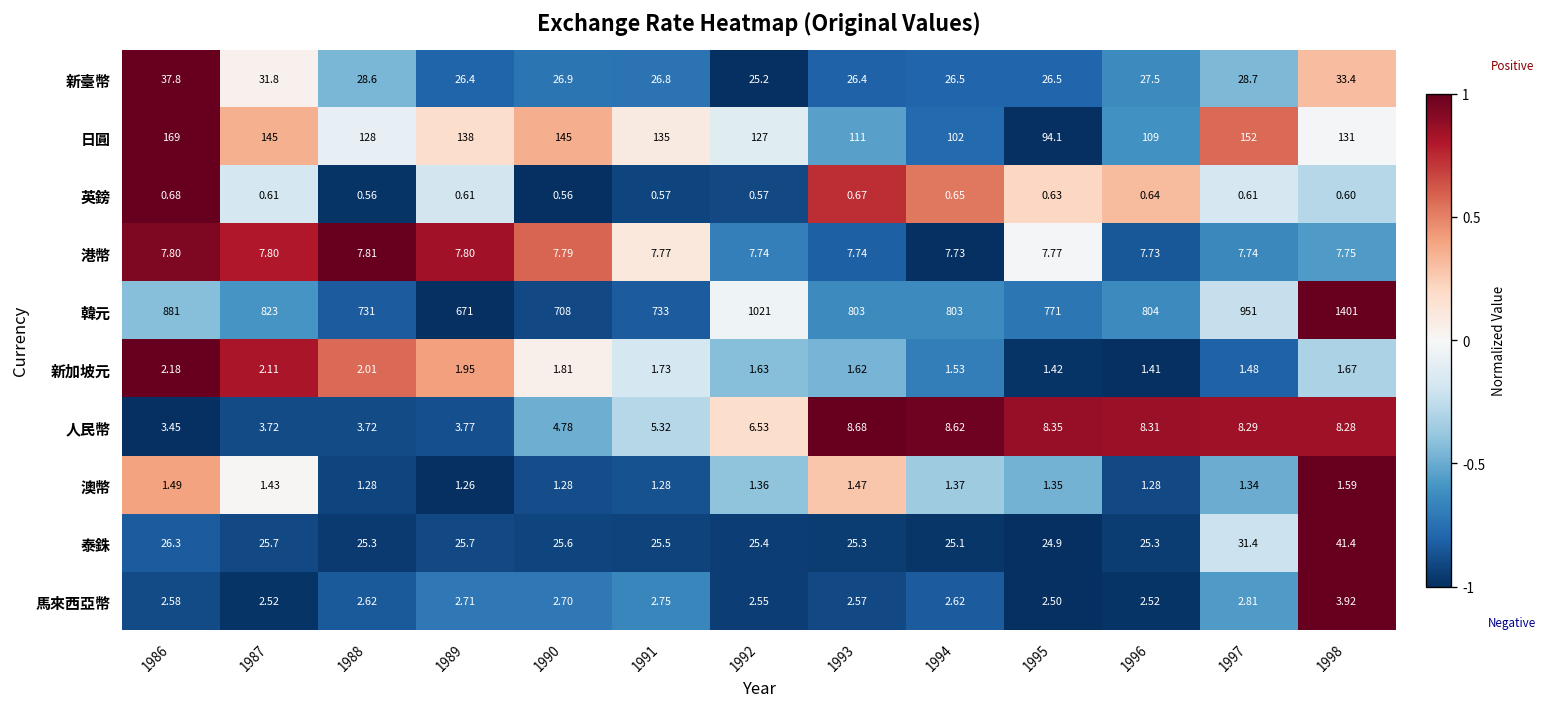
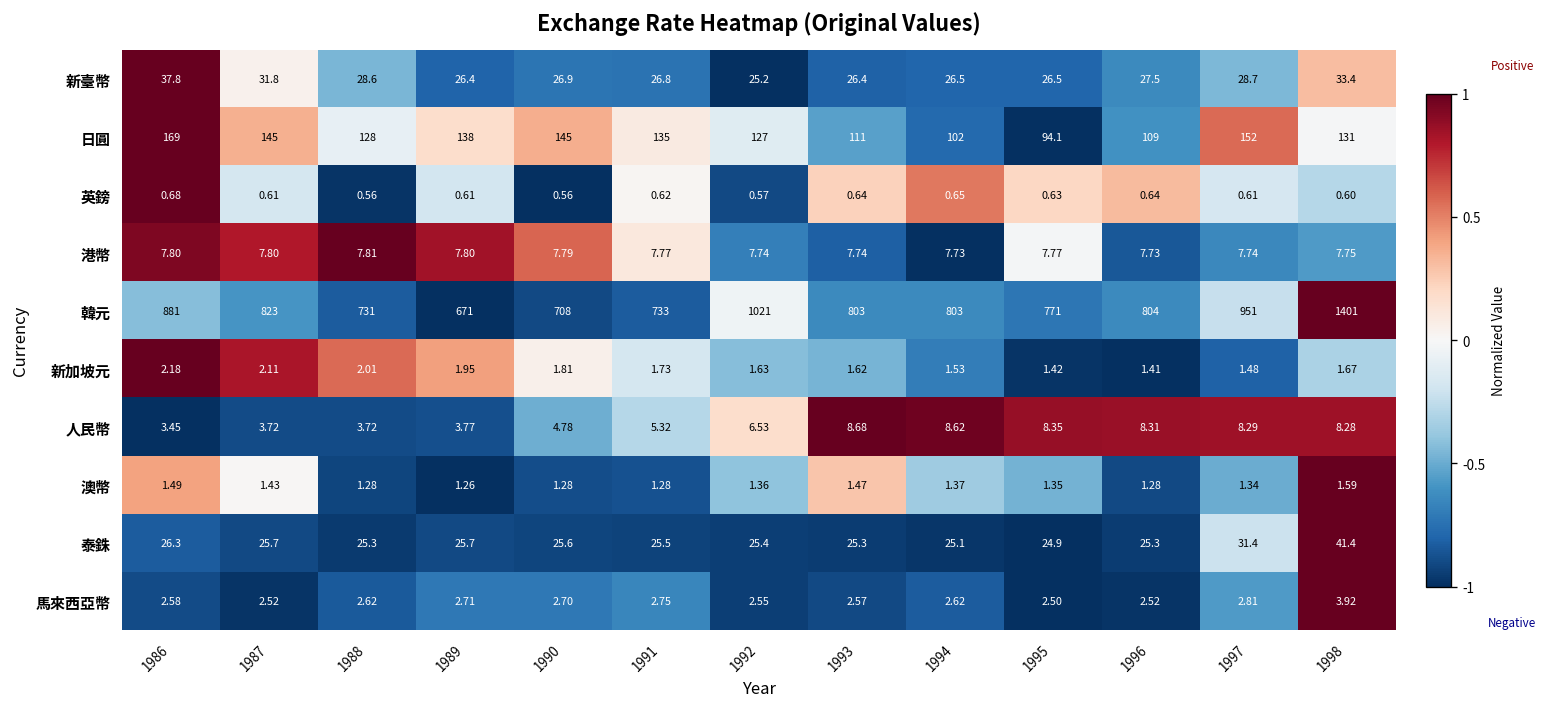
  {
    "新臺幣": {
      "1986": 37.8,
      "1987": 31.8,
      "1988": 28.6,
      "1989": 26.4,
      "1990": 26.9,
      "1991": 26.8,
      "1992": 25.2,
      "1993": 26.4,
      "1994": 26.5,
      "1995": 26.5,
      "1996": 27.5,
      "1997": 28.7,
      "1998": 33.4
    },
    "日圓": {
      "1986": 169,
      "1987": 145,
      "1988": 128,
      "1989": 138,
      "1990": 145,
      "1991": 135,
      "1992": 127,
      "1993": 111,
      "1994": 102,
      "1995": 94.1,
      "1996": 109,
      "1997": 152,
      "1998": 131
    },
    "英鎊": {
      "1986": 0.68,
      "1987": 0.61,
      "1988": 0.56,
      "1989": 0.61,
      "1990": 0.56,
-     "1991": 0.57,
+     "1991": 0.62,
      "1992": 0.57,
-     "1993": 0.67,
+     "1993": 0.64,
      "1994": 0.65,
      "1995": 0.63,
      "1996": 0.64,
      "1997": 0.61,
      "1998": 0.60
    },
    "港幣": {
      "1986": 7.80,
      "1987": 7.80,
      "1988": 7.81,
      "1989": 7.80,
      "1990": 7.79,
      "1991": 7.77,
      "1992": 7.74,
      "1993": 7.74,
      "1994": 7.73,
      "1995": 7.77,
      "1996": 7.73,
      "1997": 7.74,
      "1998": 7.75
    },
    "韓元": {
      "1986": 881,
      "1987": 823,
      "1988": 731,
      "1989": 671,
      "1990": 708,
      "1991": 733,
      "1992": 1021,
      "1993": 803,
      "1994": 803,
      "1995": 771,
      "1996": 804,
      "1997": 951,
      "1998": 1401
    },
    "新加坡元": {
      "1986": 2.18,
      "1987": 2.11,
      "1988": 2.01,
      "1989": 1.95,
      "1990": 1.81,
      "1991": 1.73,
      "1992": 1.63,
      "1993": 1.62,
      "1994": 1.53,
      "1995": 1.42,
      "1996": 1.41,
      "1997": 1.48,
      "1998": 1.67
    },
    "人民幣": {
      "1986": 3.45,
      "1987": 3.72,
      "1988": 3.72,
      "1989": 3.77,
      "1990": 4.78,
      "1991": 5.32,
      "1992": 6.53,
      "1993": 8.68,
      "1994": 8.62,
      "1995": 8.35,
      "1996": 8.31,
      "1997": 8.29,
      "1998": 8.28
    },
    "澳幣": {
      "1986": 1.49,
      "1987": 1.43,
      "1988": 1.28,
      "1989": 1.26,
      "1990": 1.28,
      "1991": 1.28,
      "1992": 1.36,
      "1993": 1.47,
      "1994": 1.37,
      "1995": 1.35,
      "1996": 1.28,
      "1997": 1.34,
      "1998": 1.59
    },
    "泰銖": {
      "1986": 26.3,
      "1987": 25.7,
      "1988": 25.3,
      "1989": 25.7,
      "1990": 25.6,
      "1991": 25.5,
      "1992": 25.4,
      "1993": 25.3,
      "1994": 25.1,
      "1995": 24.9,
      "1996": 25.3,
      "1997": 31.4,
      "1998": 41.4
    },
    "馬來西亞幣": {
      "1986": 2.58,
      "1987": 2.52,
      "1988": 2.62,
      "1989": 2.71,
      "1990": 2.70,
      "1991": 2.75,
      "1992": 2.55,
      "1993": 2.57,
      "1994": 2.62,
      "1995": 2.50,
      "1996": 2.52,
      "1997": 2.81,
      "1998": 3.92
    }
  }
